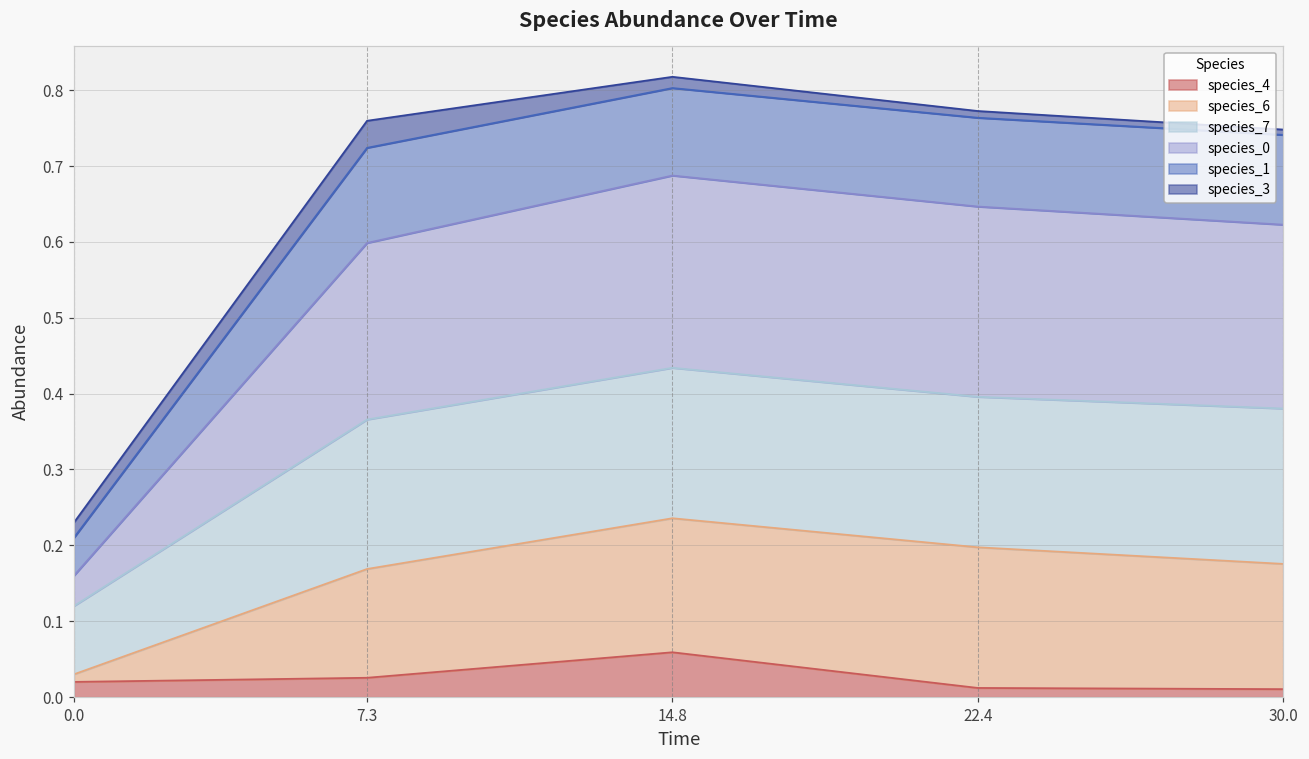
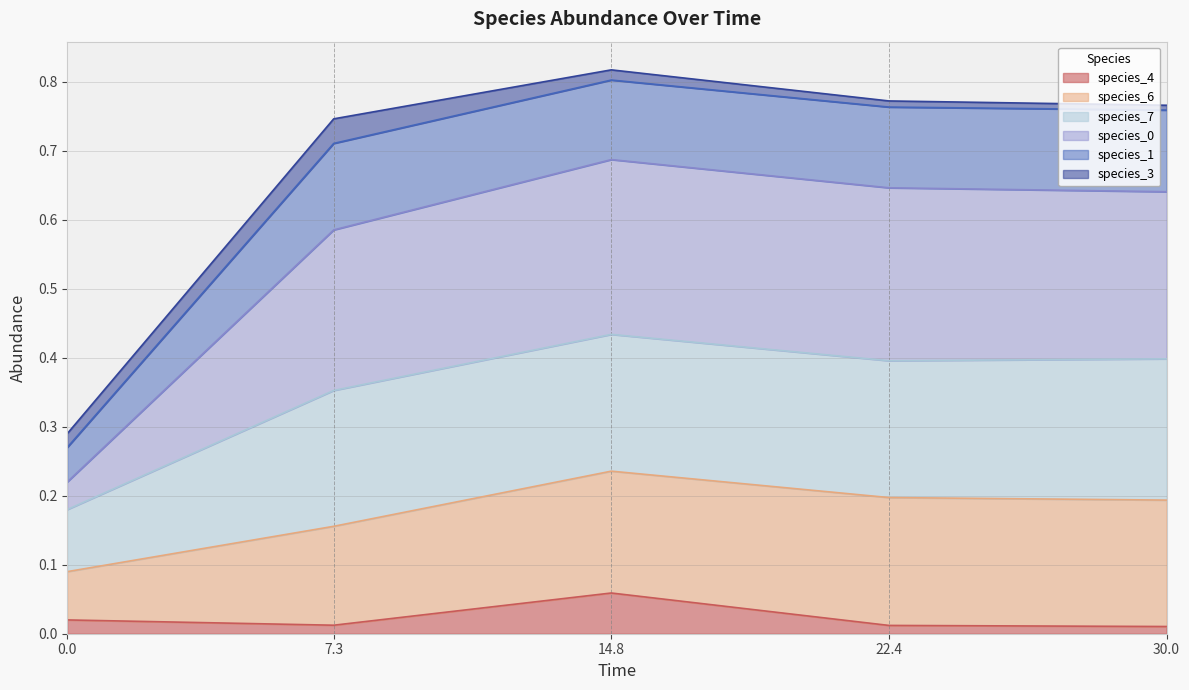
  {
    "species_4": {
      "0.0": 0.02,
-     "7.3": 0.03,
+     "7.3": 0.01,
      "14.8": 0.06,
      "22.4": 0.01,
      "30.0": 0.01
    },
    "species_6": {
-     "0.0": 0.01,
+     "0.0": 0.07,
      "7.3": 0.14,
      "14.8": 0.18,
      "22.4": 0.19,
-     "30.0": 0.17
+     "30.0": 0.18
    }
  }
